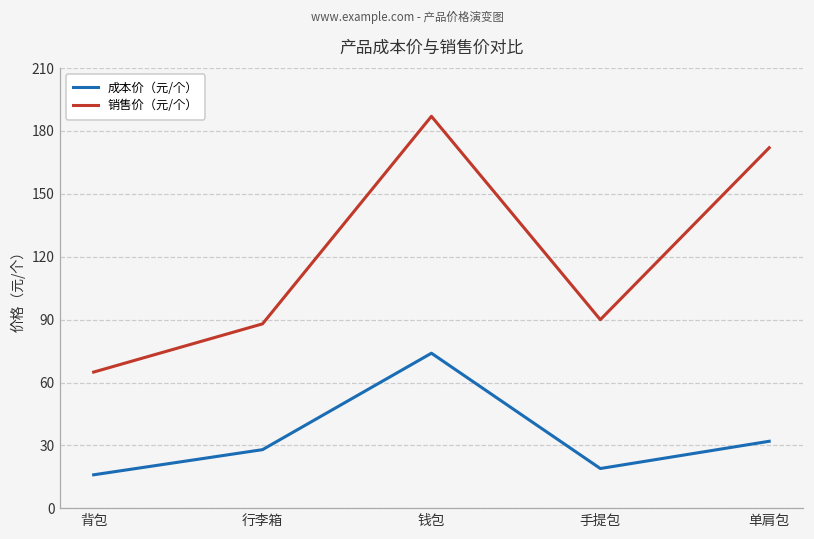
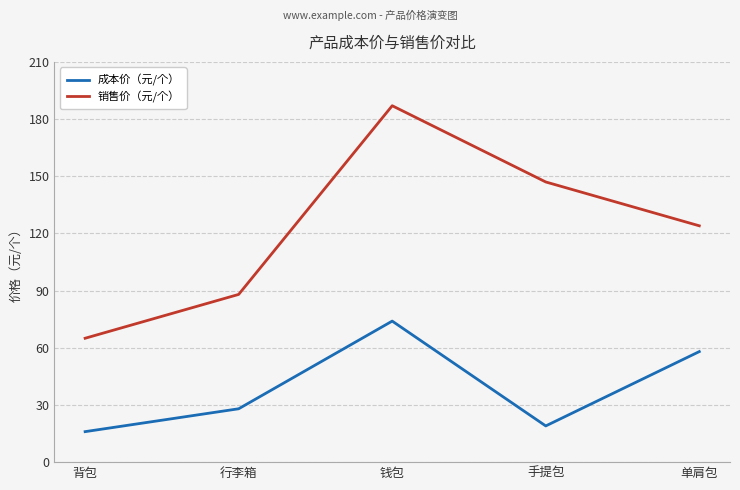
  {
    "成本价（元/个）": {
      "背包": 16,
      "行李箱": 28,
      "钱包": 74,
      "手提包": 19,
-     "单肩包": 32
+     "单肩包": 58
    },
    "销售价（元/个）": {
      "背包": 65,
      "行李箱": 88,
      "钱包": 187,
-     "手提包": 90,
-     "单肩包": 172
+     "手提包": 147,
+     "单肩包": 124
    }
  }
